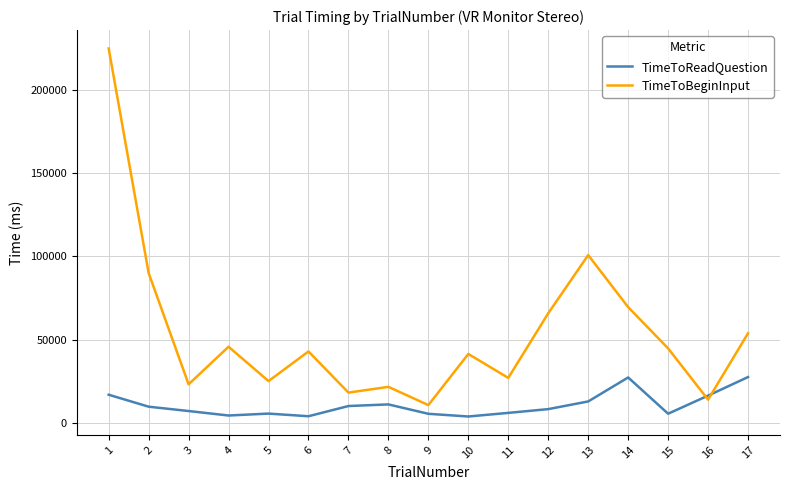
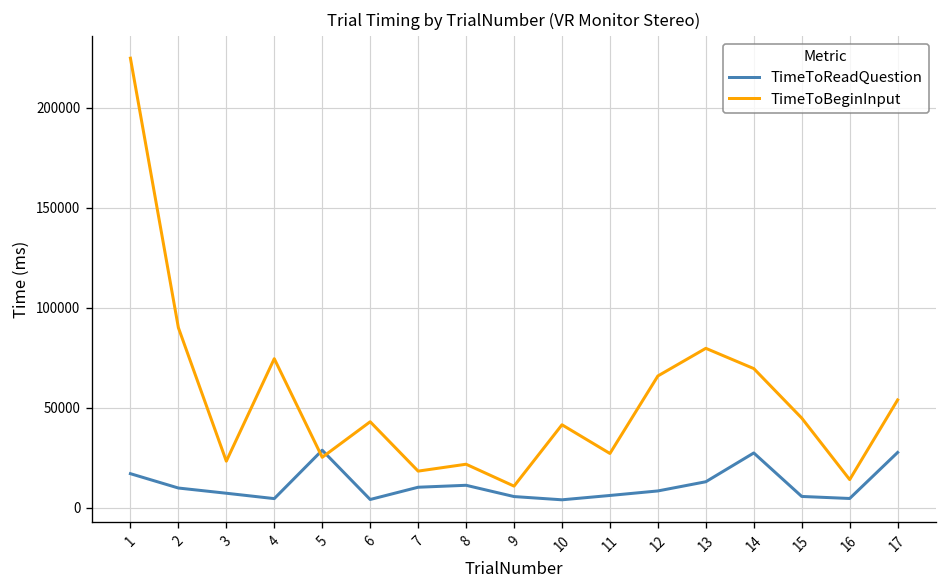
  {
    "TimeToReadQuestion": {
      "1": 17000,
      "2": 10000,
      "3": 7000,
      "4": 4000,
-     "5": 6000,
+     "5": 29000,
      "6": 4000,
      "7": 10000,
      "8": 11000,
      "9": 5000,
      "10": 4000,
      "11": 6000,
      "12": 8000,
      "13": 13000,
      "14": 27000,
      "15": 6000,
-     "16": 16000,
+     "16": 5000,
      "17": 28000
    },
    "TimeToBeginInput": {
      "1": 225000,
      "2": 90000,
      "3": 23000,
-     "4": 46000,
+     "4": 74000,
      "5": 25000,
      "6": 43000,
      "7": 18000,
      "8": 22000,
      "9": 11000,
      "10": 41000,
      "11": 27000,
      "12": 66000,
-     "13": 101000,
+     "13": 80000,
      "14": 70000,
      "15": 45000,
      "16": 14000,
      "17": 54000
    }
  }
